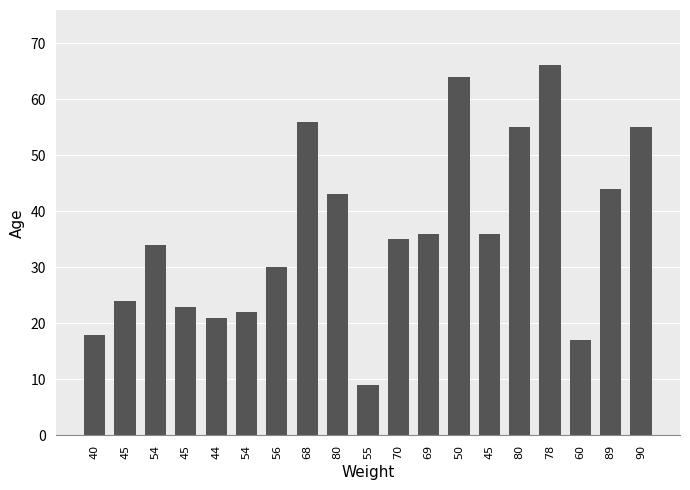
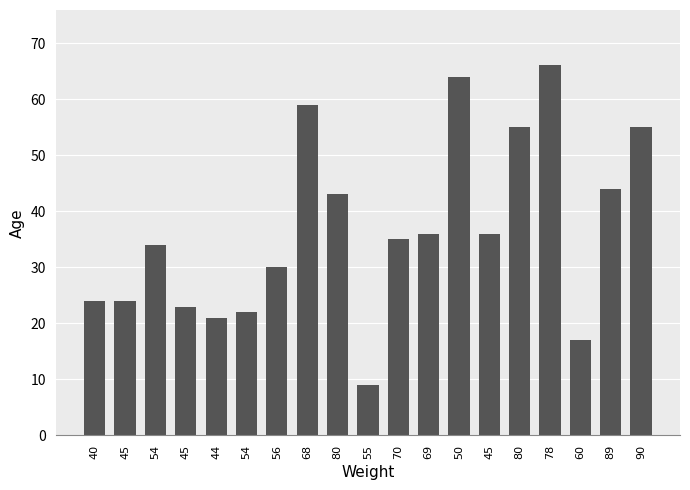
  {
-   "40": 18,
+   "40": 24,
    "44": 21,
    "56": 30,
-   "68": 56,
+   "68": 59,
    "55": 9,
    "70": 35,
    "69": 36,
    "50": 64,
    "78": 66,
    "60": 17,
    "89": 44,
    "90": 55
  }
